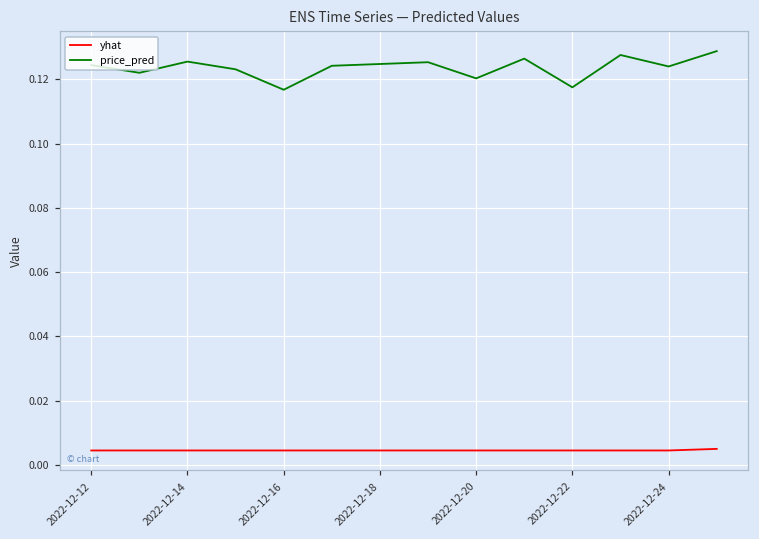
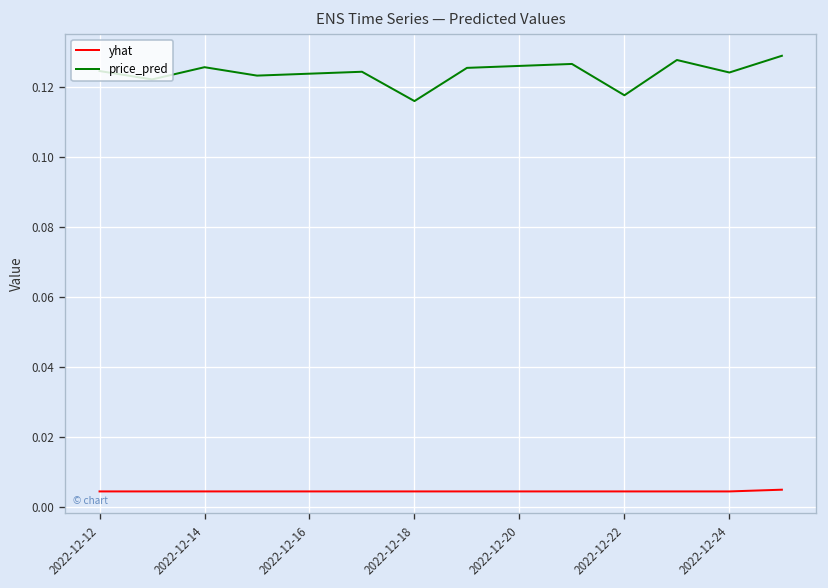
  {
    "yhat": {
      "2022-12-12": 0.004,
      "2022-12-14": 0.004,
      "2022-12-16": 0.004,
      "2022-12-18": 0.004,
      "2022-12-20": 0.004,
      "2022-12-22": 0.004,
      "2022-12-24": 0.004
    },
    "price_pred": {
      "2022-12-14": 0.126,
-     "2022-12-16": 0.117,
-     "2022-12-18": 0.125,
-     "2022-12-20": 0.120,
+     "2022-12-16": 0.124,
+     "2022-12-18": 0.116,
+     "2022-12-20": 0.126,
      "2022-12-22": 0.118,
      "2022-12-24": 0.124
    }
  }
